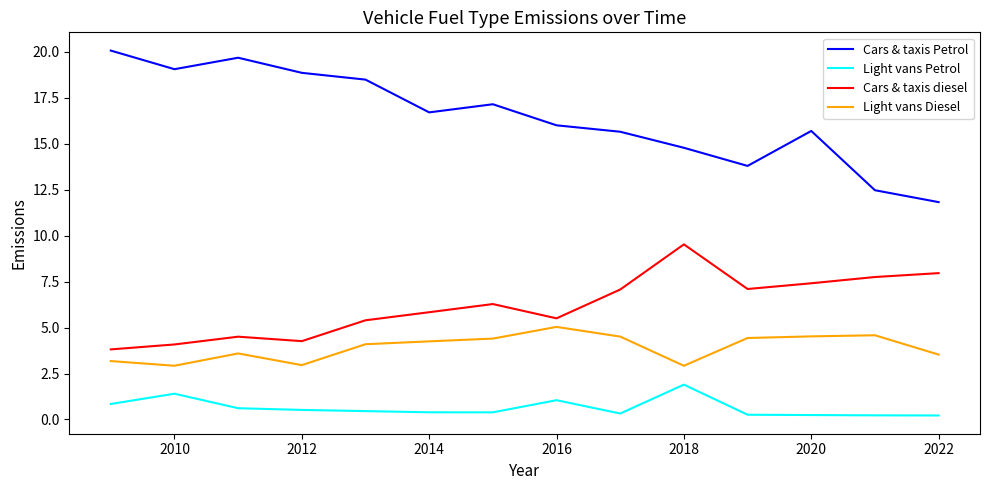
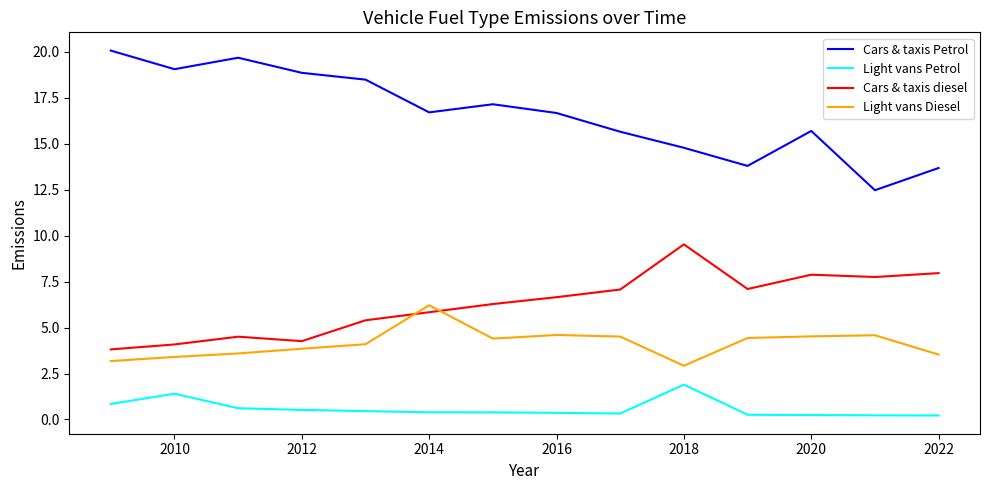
  {
    "Cars & taxis Petrol": {
      "2010": 19.1,
      "2012": 18.9,
      "2014": 16.7,
-     "2016": 16.0,
+     "2016": 16.7,
      "2018": 14.8,
      "2020": 15.7,
-     "2022": 11.8
+     "2022": 13.7
    },
    "Light vans Petrol": {
      "2010": 1.4,
      "2012": 0.5,
      "2014": 0.4,
-     "2016": 1.0,
+     "2016": 0.4,
      "2018": 1.9,
      "2020": 0.2,
      "2022": 0.2
    },
    "Cars & taxis diesel": {
      "2010": 4.1,
      "2012": 4.3,
      "2014": 5.8,
-     "2016": 5.5,
+     "2016": 6.7,
      "2018": 9.5,
-     "2020": 7.4,
+     "2020": 7.9,
      "2022": 8.0
    },
    "Light vans Diesel": {
-     "2010": 2.9,
-     "2012": 3.0,
-     "2014": 4.3,
-     "2016": 5.0,
+     "2010": 3.4,
+     "2012": 3.9,
+     "2014": 6.2,
+     "2016": 4.6,
      "2018": 2.9,
      "2020": 4.5,
      "2022": 3.5
    }
  }
